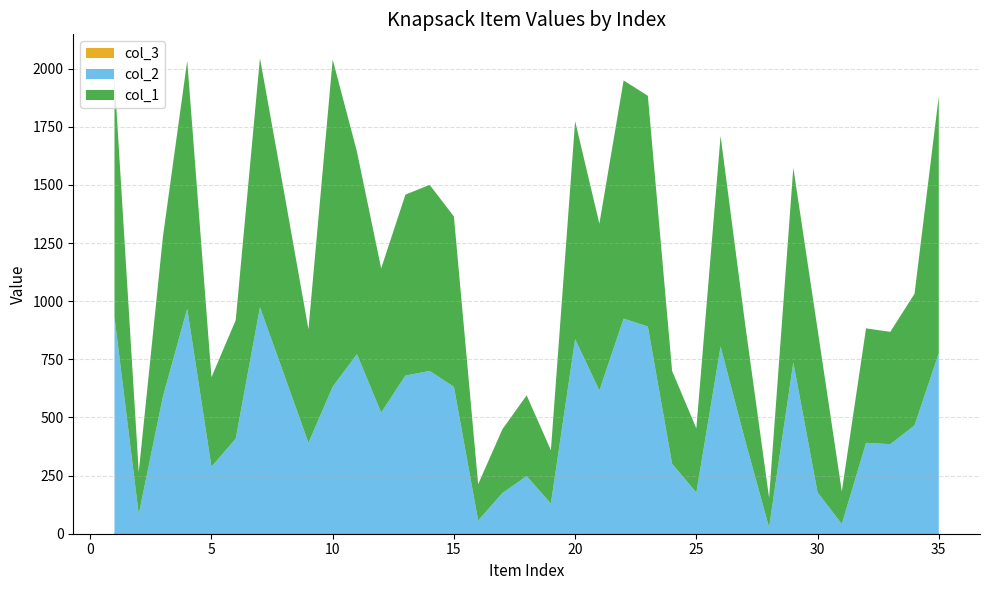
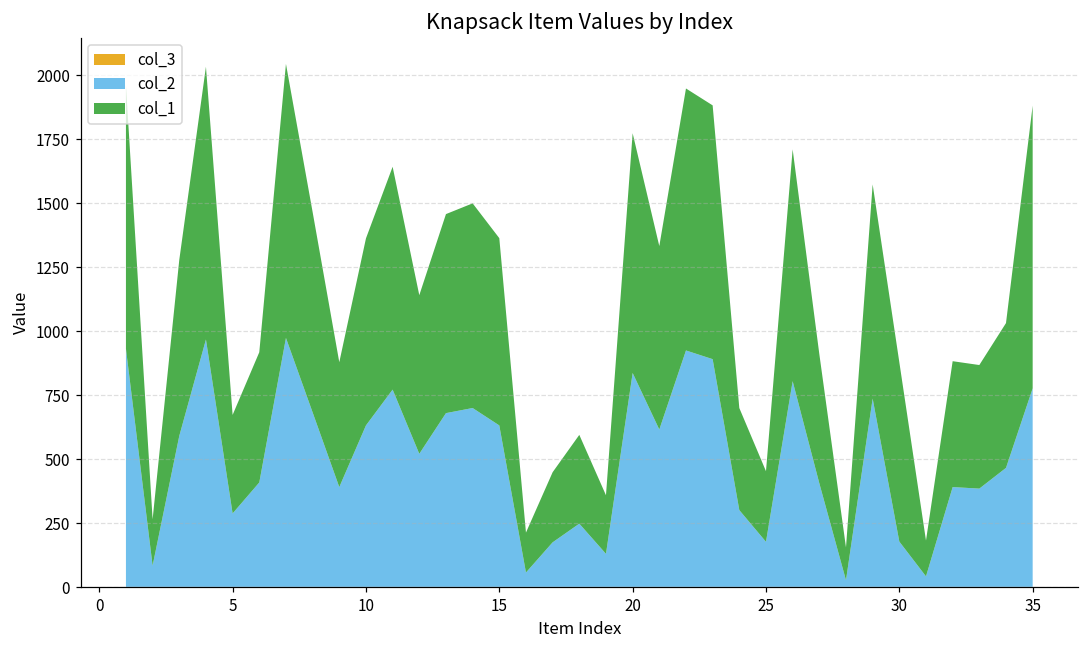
  {
    "col_2": {
      "5": 290,
      "10": 630,
      "15": 630,
      "20": 840,
      "25": 180,
      "30": 180,
      "35": 780
    },
    "col_1": {
      "5": 390,
-     "10": 1410,
+     "10": 730,
      "15": 730,
      "20": 940,
      "25": 280,
      "30": 700,
      "35": 1110
    }
  }
